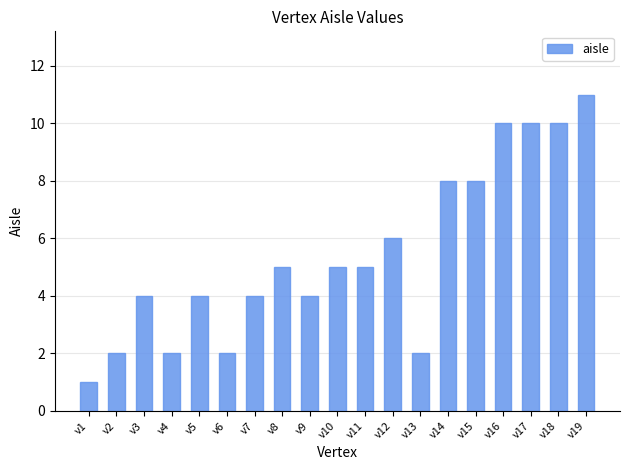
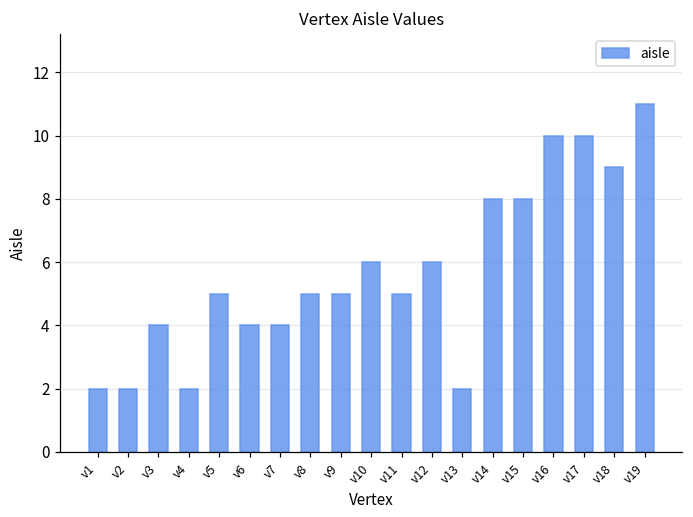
  {
-   "v1": 1,
+   "v1": 2,
    "v2": 2,
    "v3": 4,
    "v4": 2,
-   "v5": 4,
-   "v6": 2,
+   "v5": 5,
+   "v6": 4,
    "v7": 4,
    "v8": 5,
-   "v9": 4,
-   "v10": 5,
+   "v9": 5,
+   "v10": 6,
    "v11": 5,
    "v12": 6,
    "v13": 2,
    "v14": 8,
    "v15": 8,
    "v16": 10,
    "v17": 10,
-   "v18": 10,
+   "v18": 9,
    "v19": 11
  }
